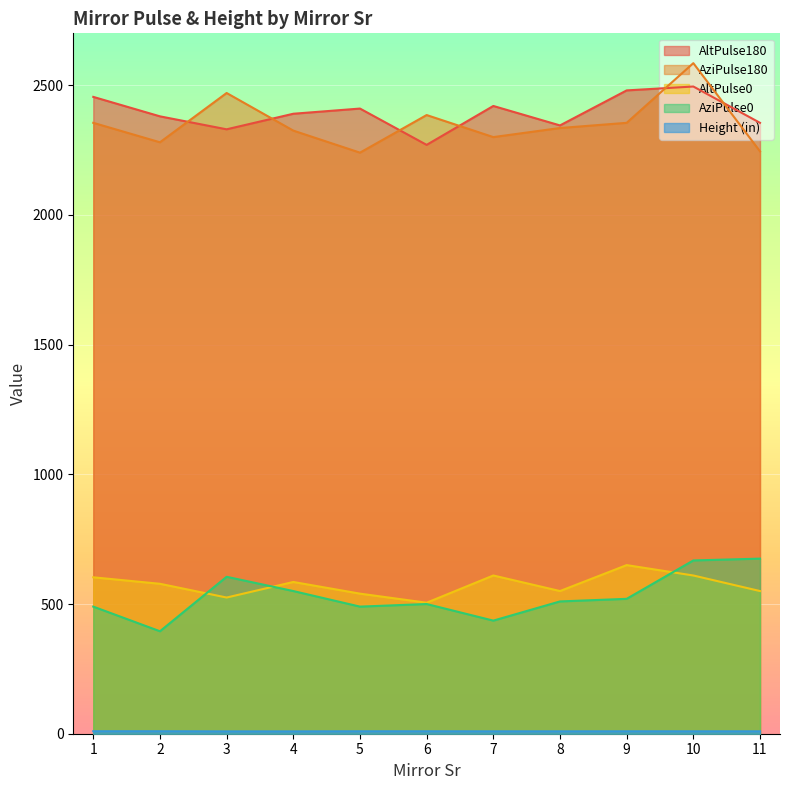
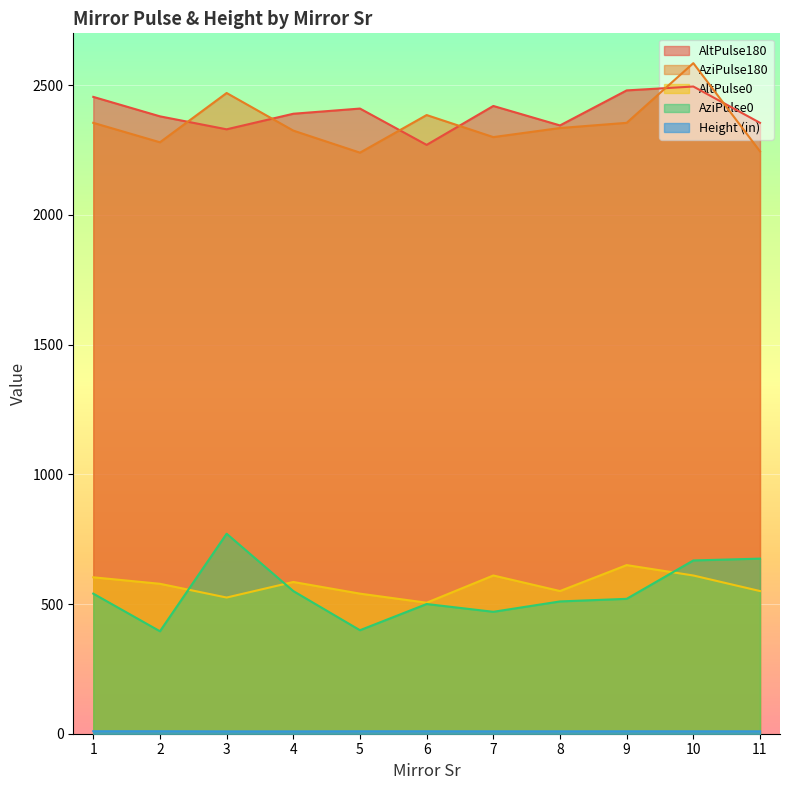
  {
    "AziPulse0": {
-     "1": 490,
+     "1": 540,
      "2": 400,
-     "3": 610,
+     "3": 770,
      "4": 550,
-     "5": 490,
-     "7": 440,
+     "5": 400,
+     "7": 470,
      "8": 510,
      "9": 520,
      "10": 670,
      "11": 680
    },
    "Height (in)": {
      "1": 10,
      "2": 10,
      "3": 10,
      "4": 10,
      "5": 10,
      "6": 10,
      "7": 10,
      "8": 10,
      "9": 10,
      "10": 10,
      "11": 10
    }
  }
